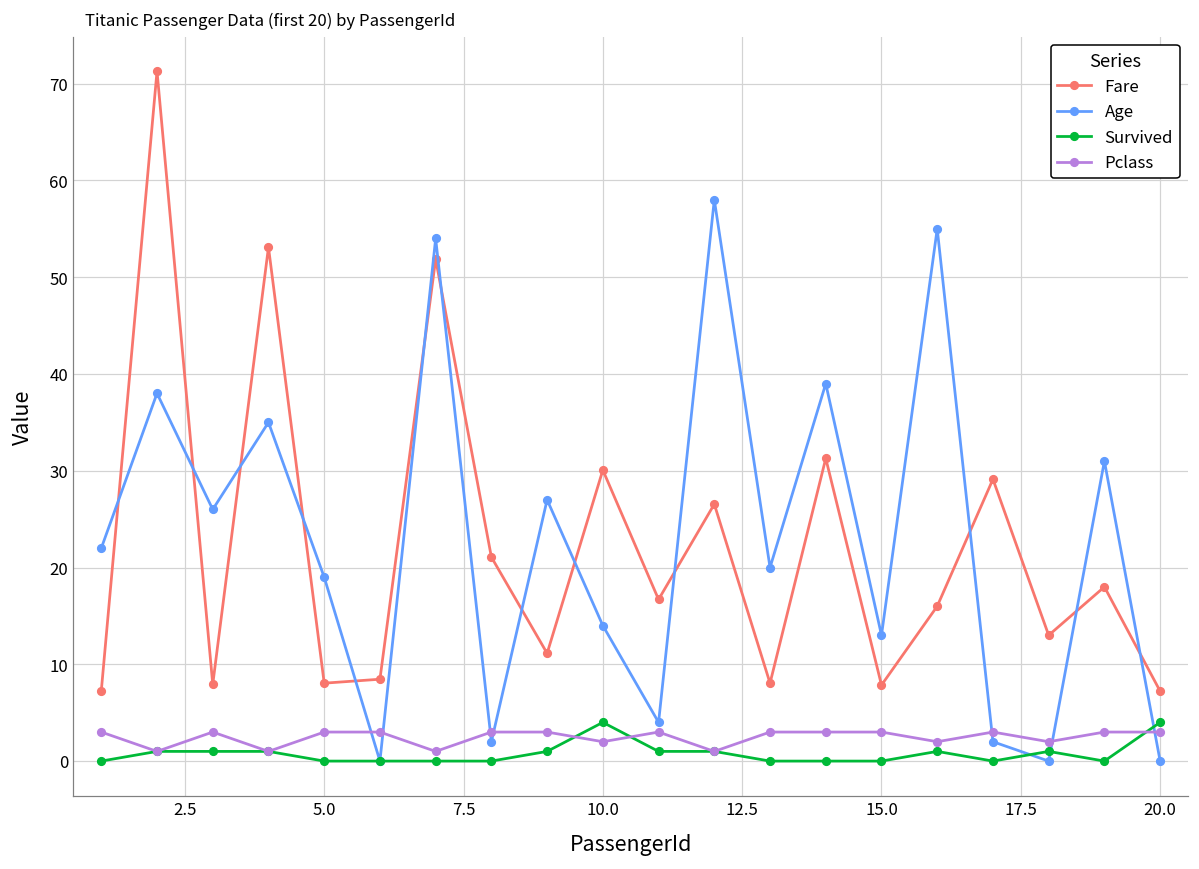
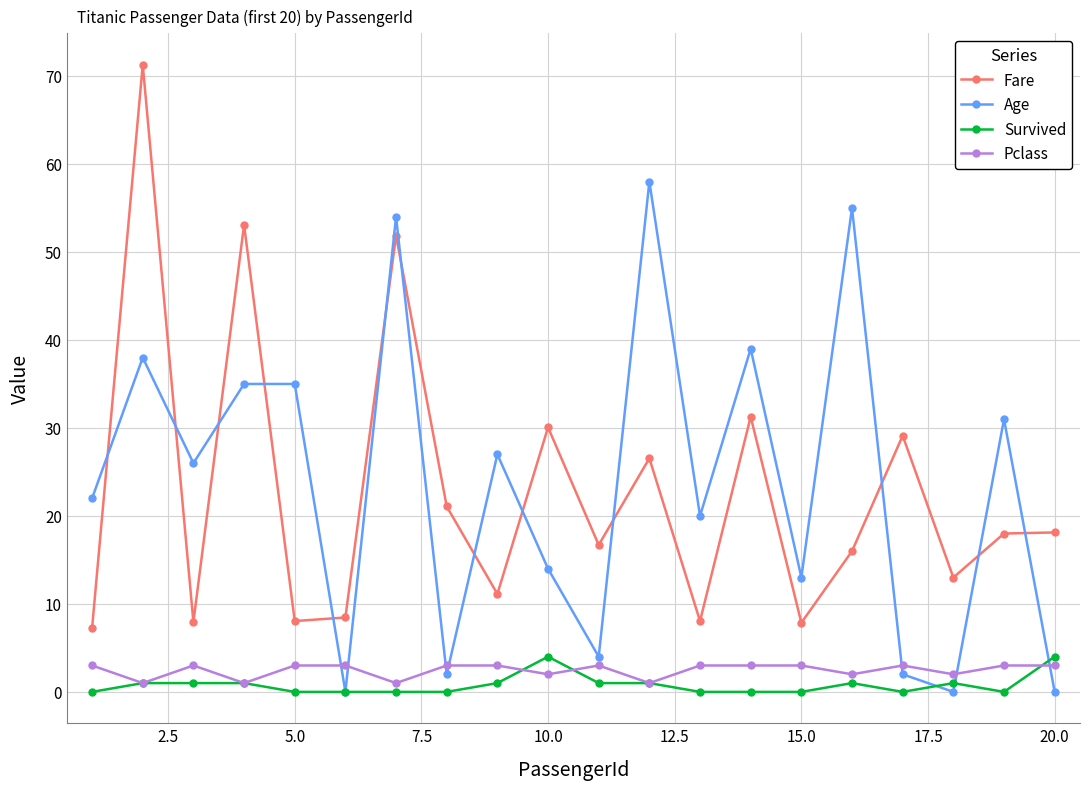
  {
    "Fare": {
      "5.0": 8,
      "10.0": 30,
      "15.0": 8,
-     "20.0": 7
+     "20.0": 18
    },
    "Age": {
-     "5.0": 19,
+     "5.0": 35,
      "10.0": 14,
      "15.0": 13,
      "20.0": 0
    },
    "Survived": {
      "5.0": 0,
      "10.0": 4,
      "15.0": 0,
      "20.0": 4
    },
    "Pclass": {
      "5.0": 3,
      "10.0": 2,
      "15.0": 3,
      "20.0": 3
    }
  }
